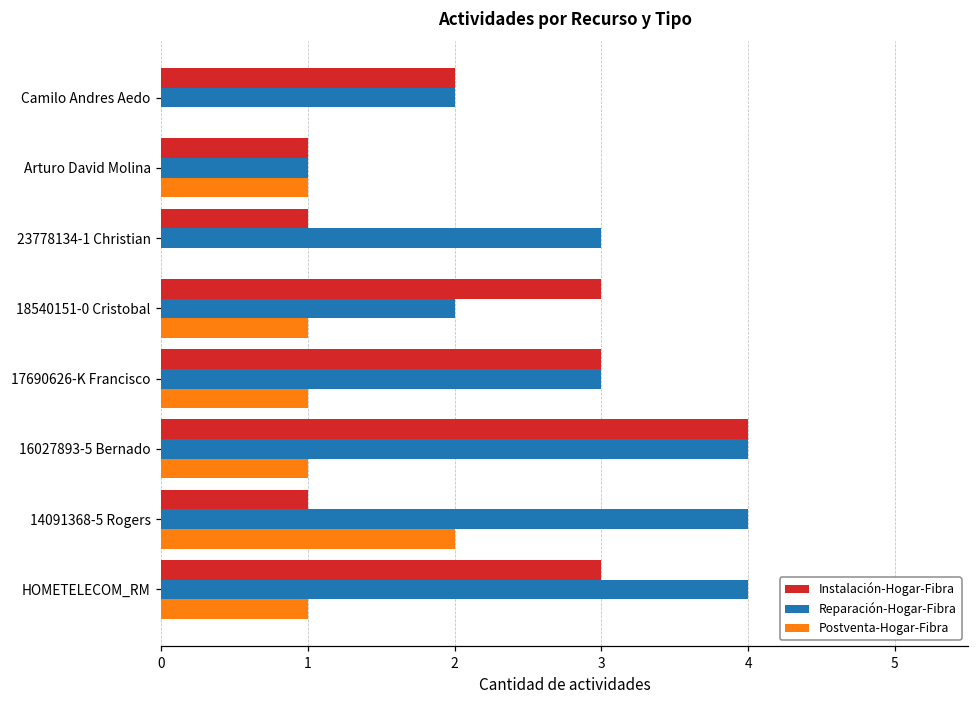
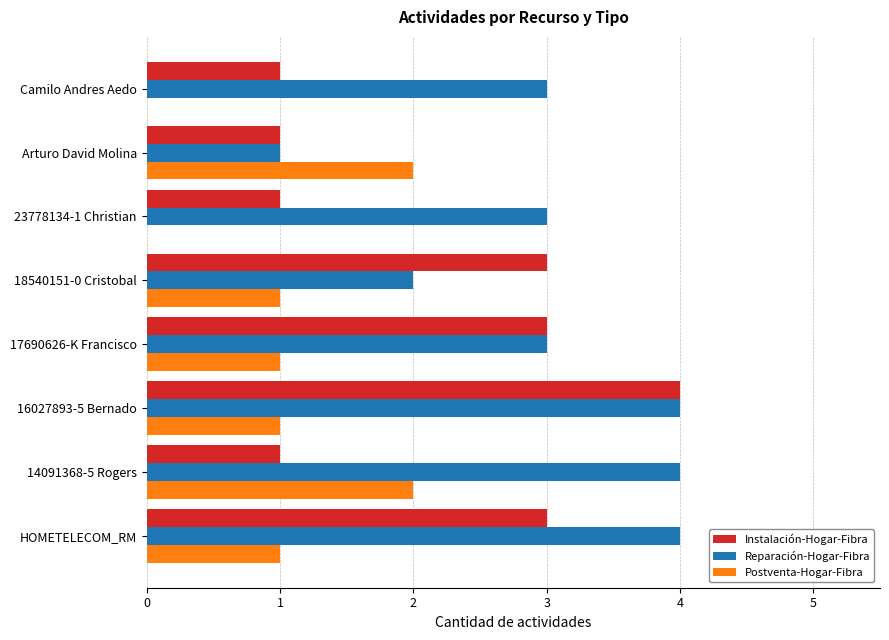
  {
    "Instalación-Hogar-Fibra": {
-     "Camilo Andres Aedo": 2,
+     "Camilo Andres Aedo": 1,
      "Arturo David Molina": 1,
      "23778134-1 Christian": 1,
      "18540151-0 Cristobal": 3,
      "17690626-K Francisco": 3,
      "16027893-5 Bernado": 4,
      "14091368-5 Rogers": 1,
      "HOMETELECOM_RM": 3
    },
    "Reparación-Hogar-Fibra": {
-     "Camilo Andres Aedo": 2,
+     "Camilo Andres Aedo": 3,
      "Arturo David Molina": 1,
      "23778134-1 Christian": 3,
      "18540151-0 Cristobal": 2,
      "17690626-K Francisco": 3,
      "16027893-5 Bernado": 4,
      "14091368-5 Rogers": 4,
      "HOMETELECOM_RM": 4
    },
    "Postventa-Hogar-Fibra": {
      "Camilo Andres Aedo": 0,
-     "Arturo David Molina": 1,
+     "Arturo David Molina": 2,
      "23778134-1 Christian": 0,
      "18540151-0 Cristobal": 1,
      "17690626-K Francisco": 1,
      "16027893-5 Bernado": 1,
      "14091368-5 Rogers": 2,
      "HOMETELECOM_RM": 1
    }
  }
